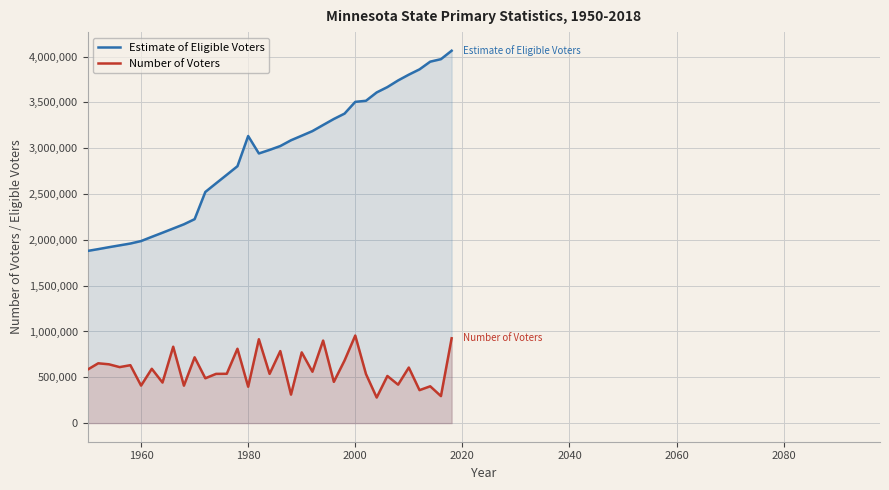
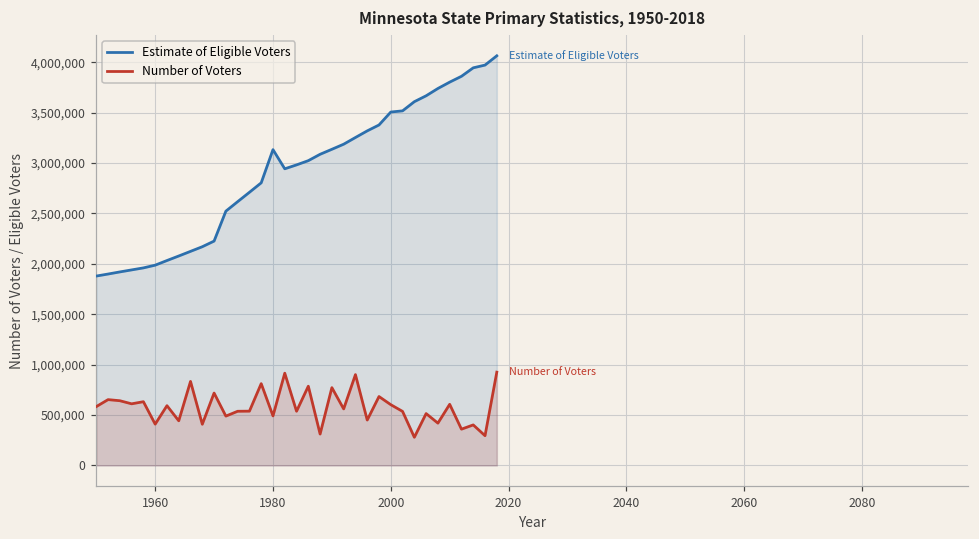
  {
    "Estimate of Eligible Voters": {
      "1960": "2,000,000",
      "1980": "3,100,000",
      "2000": "3,500,000"
    },
    "Number of Voters": {
      "1960": "400,000",
-     "1980": "400,000",
-     "2000": "1,000,000"
+     "1980": "500,000",
+     "2000": "600,000"
    }
  }
